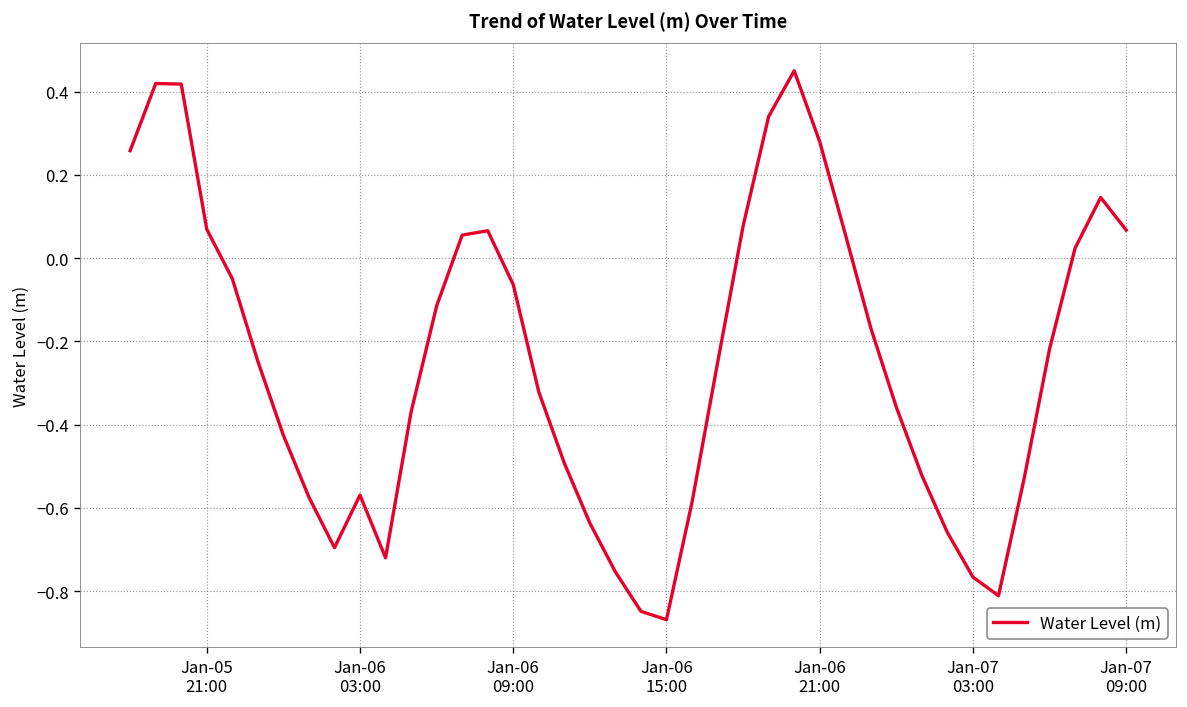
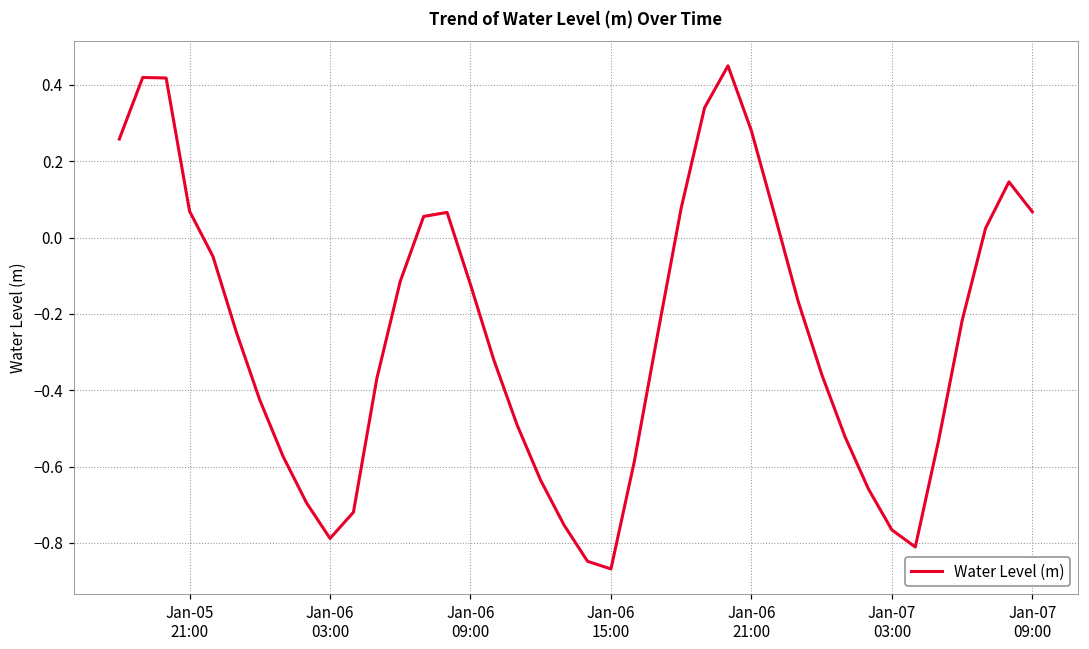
  {
    "Jan-05 21:00": 0.07,
-   "Jan-06 03:00": -0.57,
-   "Jan-06 09:00": -0.06,
+   "Jan-06 03:00": -0.79,
+   "Jan-06 09:00": -0.12,
    "Jan-06 15:00": -0.87,
    "Jan-06 21:00": 0.28,
    "Jan-07 03:00": -0.77,
    "Jan-07 09:00": 0.07
  }
